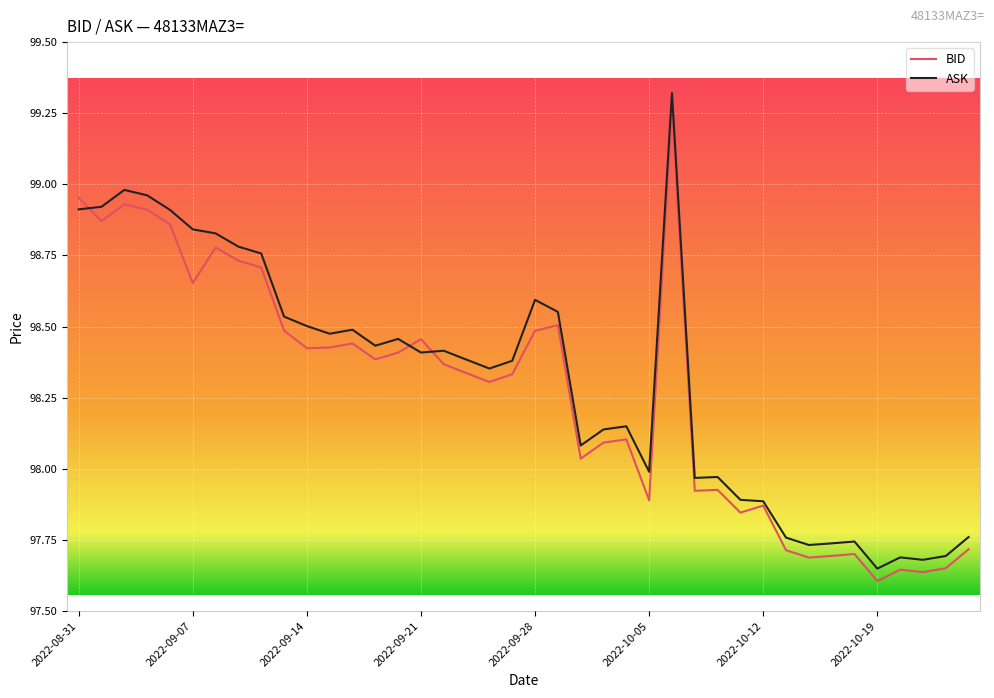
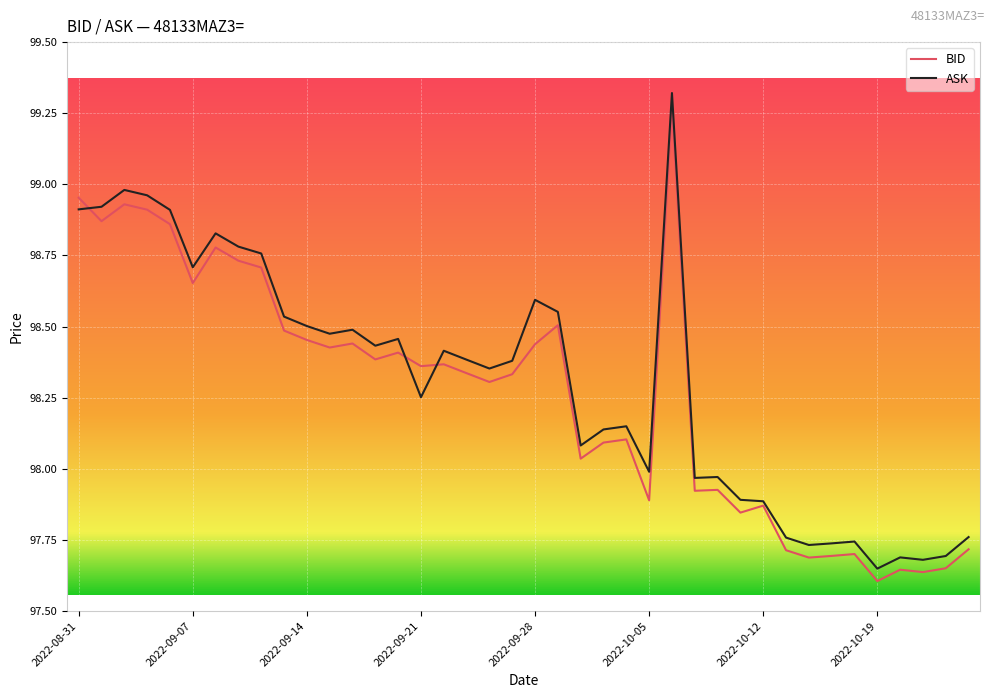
  {
    "BID": {
      "2022-08-31": 98.95,
      "2022-09-07": 98.65,
-     "2022-09-14": 98.42,
-     "2022-09-21": 98.46,
-     "2022-09-28": 98.49,
+     "2022-09-14": 98.45,
+     "2022-09-21": 98.36,
+     "2022-09-28": 98.44,
      "2022-10-05": 97.89,
      "2022-10-12": 97.87,
      "2022-10-19": 97.61
    },
    "ASK": {
      "2022-08-31": 98.91,
-     "2022-09-07": 98.84,
+     "2022-09-07": 98.71,
      "2022-09-14": 98.50,
-     "2022-09-21": 98.41,
+     "2022-09-21": 98.25,
      "2022-09-28": 98.59,
      "2022-10-05": 97.99,
      "2022-10-12": 97.89,
      "2022-10-19": 97.65
    }
  }
